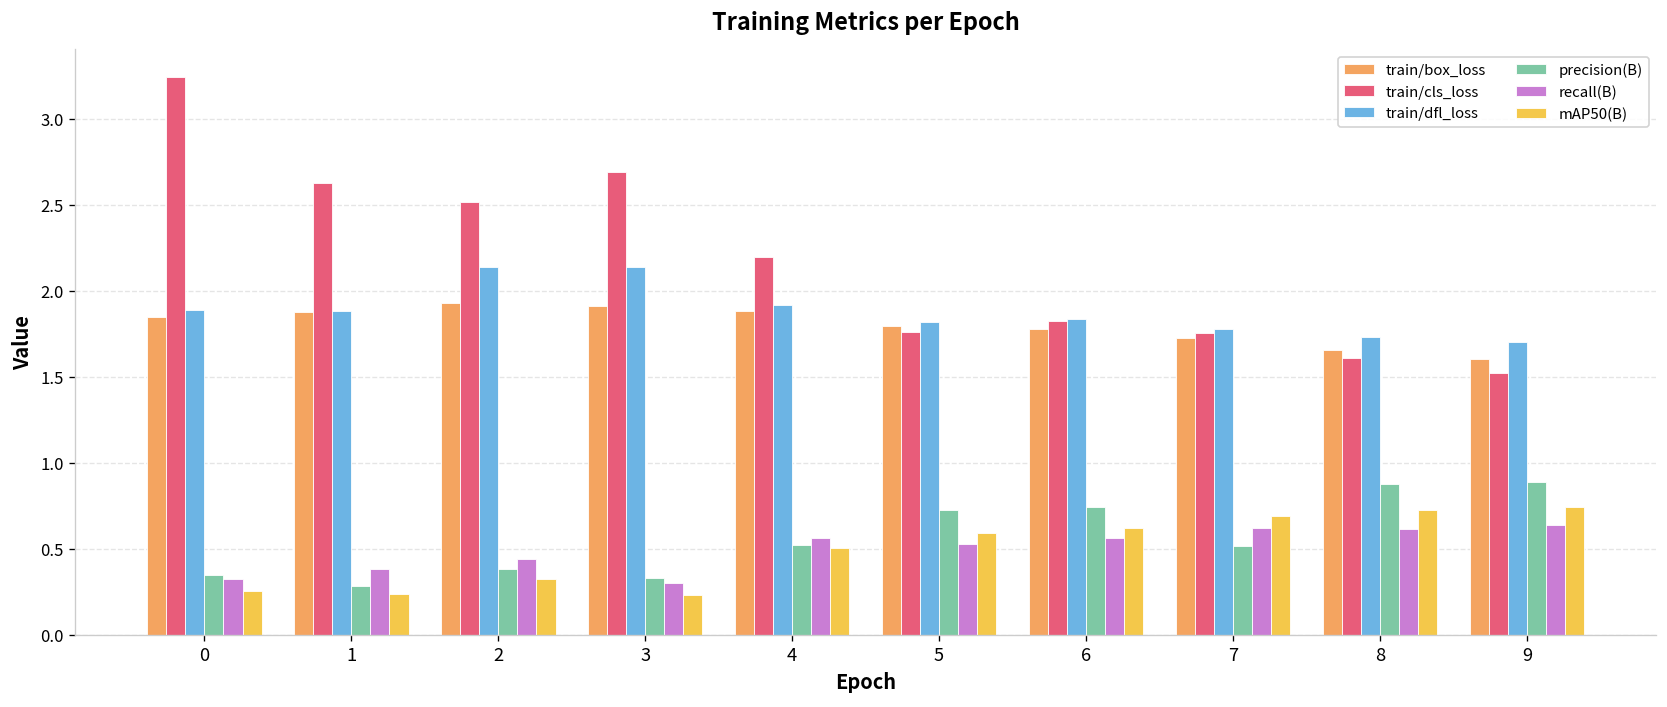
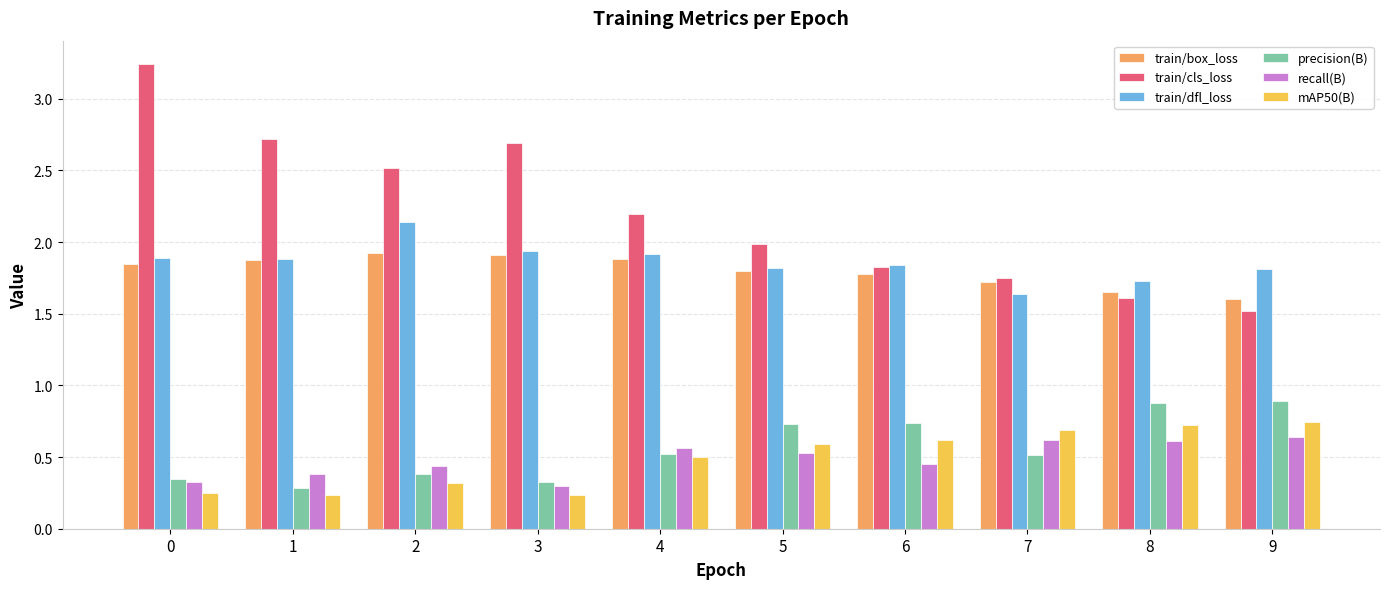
  {
    "train/cls_loss": {
      "0": 3.24,
-     "1": 2.62,
+     "1": 2.72,
      "2": 2.52,
      "3": 2.69,
      "4": 2.19,
-     "5": 1.76,
+     "5": 1.99,
      "6": 1.83,
      "7": 1.75,
      "8": 1.61,
      "9": 1.52
    },
    "train/dfl_loss": {
      "0": 1.89,
      "1": 1.88,
      "2": 2.14,
-     "3": 2.14,
+     "3": 1.94,
      "4": 1.92,
      "5": 1.82,
      "6": 1.84,
-     "7": 1.78,
+     "7": 1.64,
      "8": 1.73,
-     "9": 1.70
+     "9": 1.81
    },
    "precision(B)": {
      "0": 0.34,
      "1": 0.28,
      "2": 0.38,
      "3": 0.33,
      "4": 0.52,
      "5": 0.73,
      "6": 0.74,
      "7": 0.51,
      "8": 0.87,
      "9": 0.89
    },
    "recall(B)": {
      "0": 0.33,
      "1": 0.38,
      "2": 0.44,
      "3": 0.30,
      "4": 0.56,
      "5": 0.53,
-     "6": 0.56,
+     "6": 0.45,
      "7": 0.62,
      "8": 0.61,
      "9": 0.64
    }
  }
